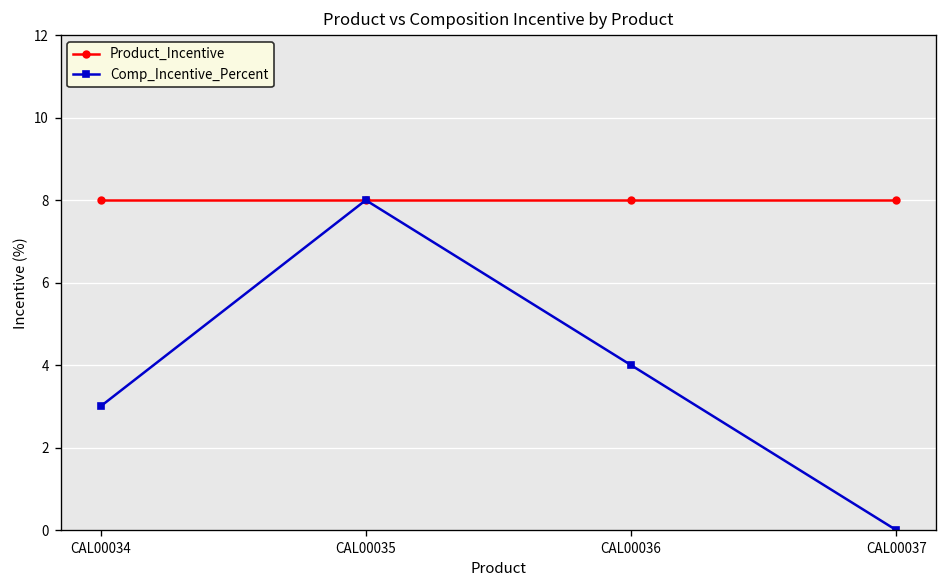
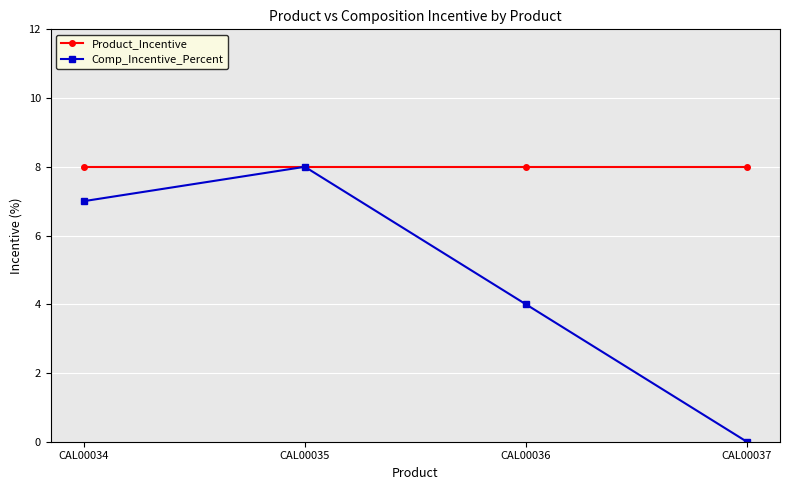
  {
    "Product_Incentive": {
      "CAL00034": 8,
      "CAL00036": 8,
      "CAL00037": 8
    },
    "Comp_Incentive_Percent": {
-     "CAL00034": 3,
+     "CAL00034": 7,
      "CAL00036": 4,
      "CAL00037": 0
    }
  }
